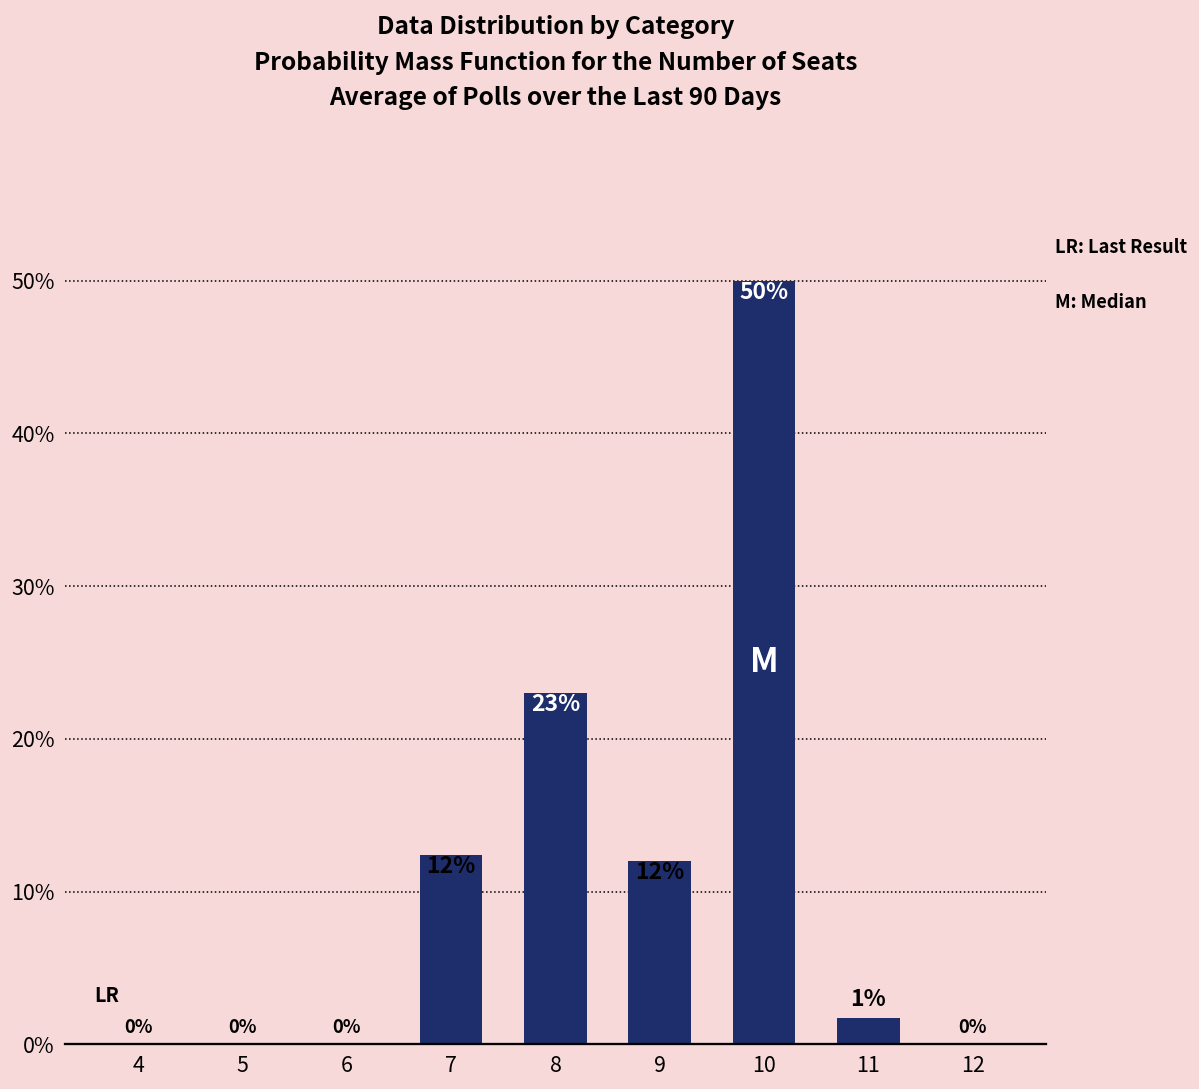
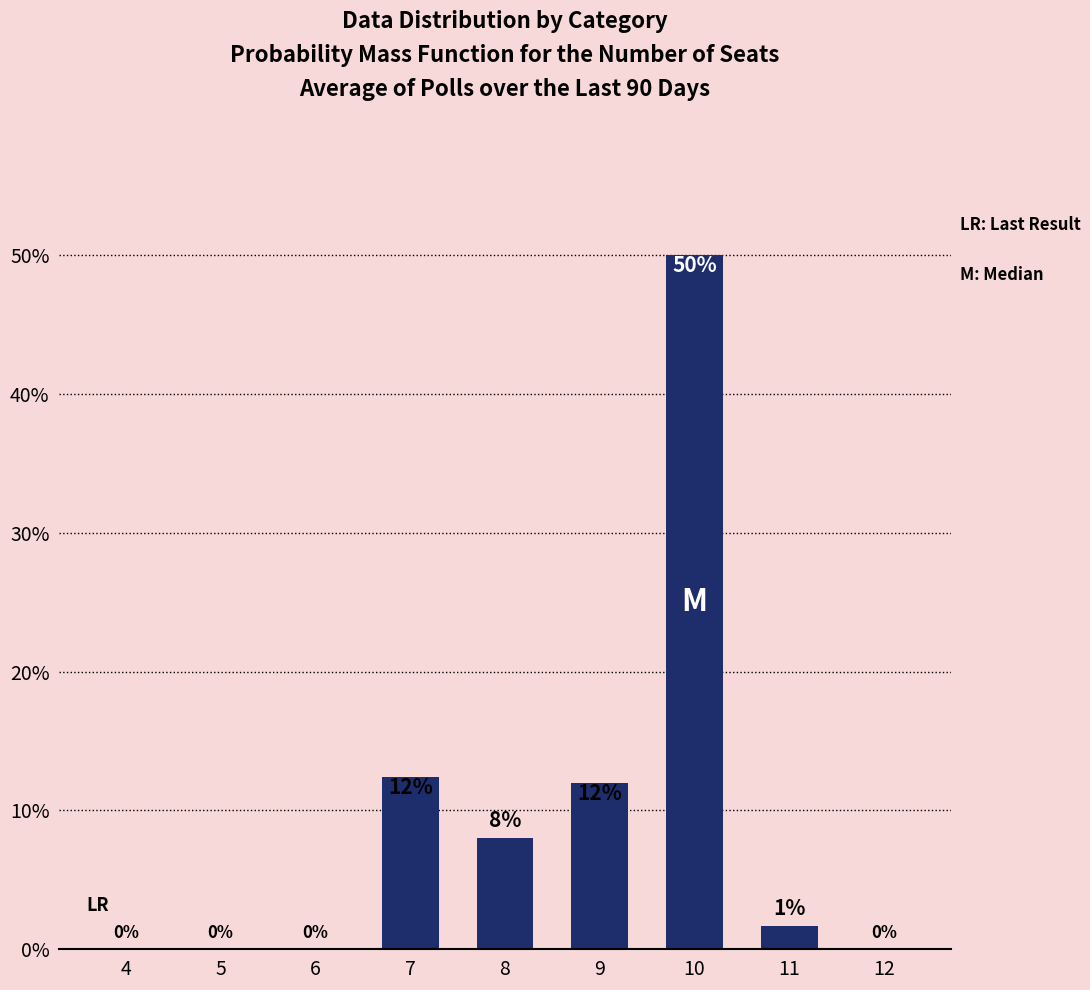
  {
    "4": "0%",
    "5": "0%",
    "6": "0%",
    "7": "12%",
-   "8": "23%",
+   "8": "8%",
    "9": "12%",
    "10": "50%",
    "12": "0%"
  }
